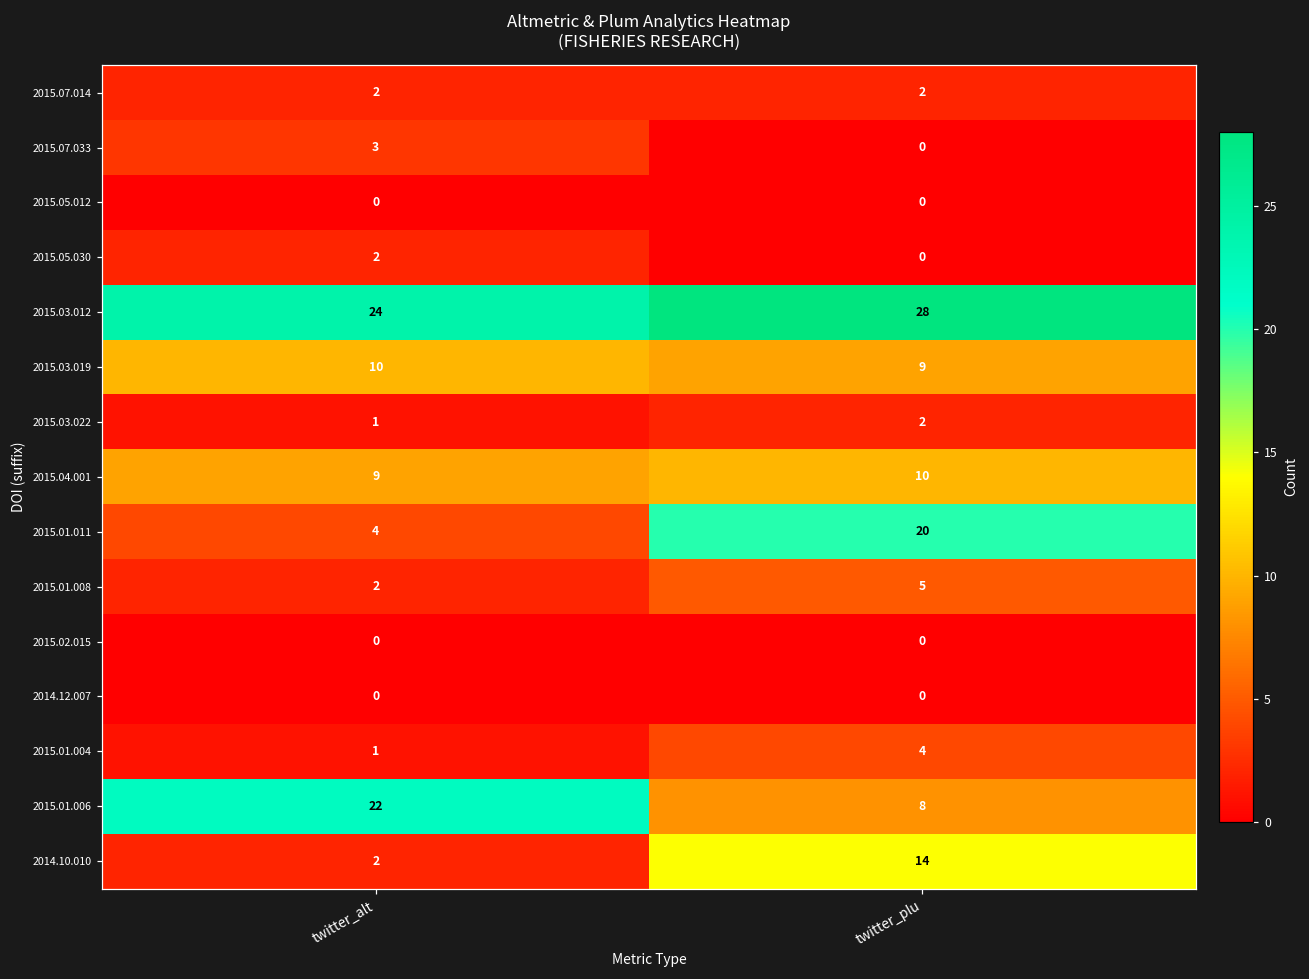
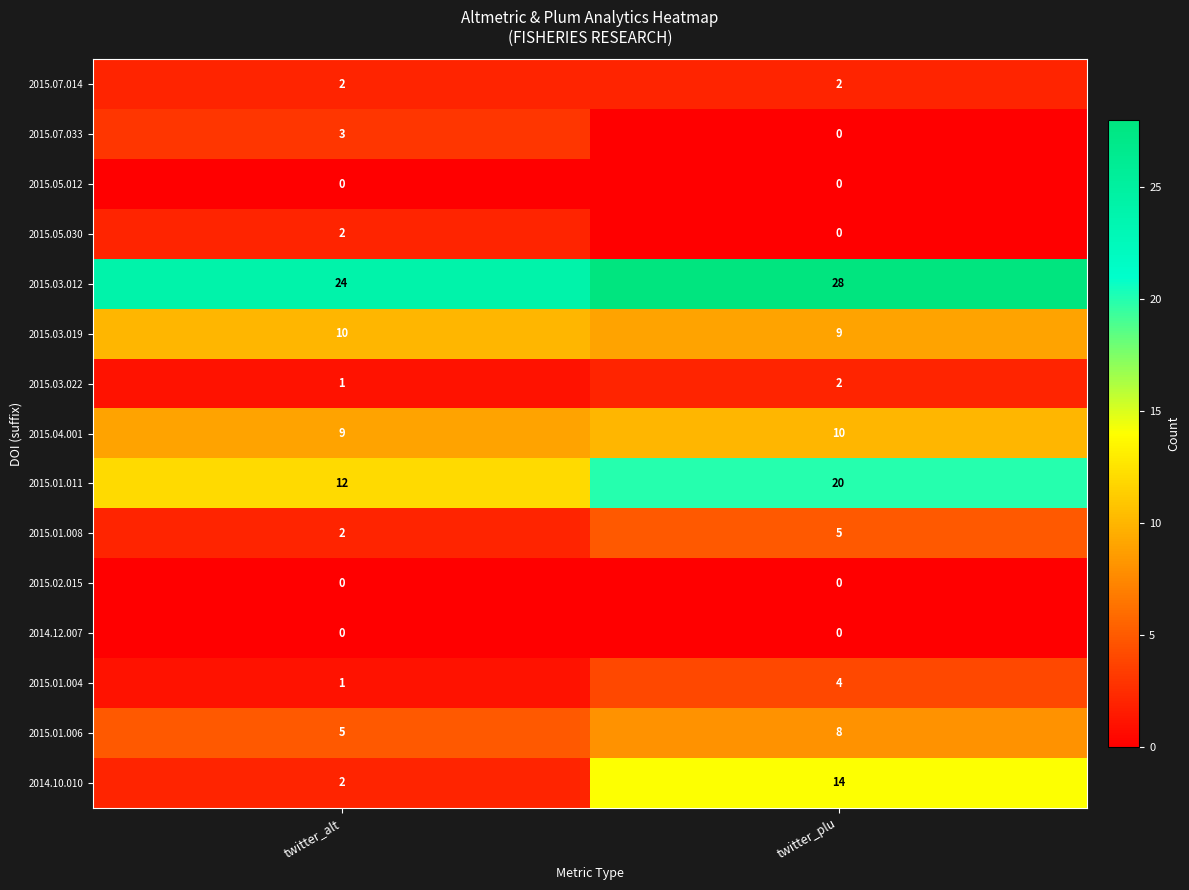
  {
    "2015.07.014": {
      "twitter_alt": 2,
      "twitter_plu": 2
    },
    "2015.07.033": {
      "twitter_alt": 3,
      "twitter_plu": 0
    },
    "2015.05.012": {
      "twitter_alt": 0,
      "twitter_plu": 0
    },
    "2015.05.030": {
      "twitter_alt": 2,
      "twitter_plu": 0
    },
    "2015.03.012": {
      "twitter_alt": 24,
      "twitter_plu": 28
    },
    "2015.03.019": {
      "twitter_alt": 10,
      "twitter_plu": 9
    },
    "2015.03.022": {
      "twitter_alt": 1,
      "twitter_plu": 2
    },
    "2015.04.001": {
      "twitter_alt": 9,
      "twitter_plu": 10
    },
    "2015.01.011": {
-     "twitter_alt": 4,
+     "twitter_alt": 12,
      "twitter_plu": 20
    },
    "2015.01.008": {
      "twitter_alt": 2,
      "twitter_plu": 5
    },
    "2015.02.015": {
      "twitter_alt": 0,
      "twitter_plu": 0
    },
    "2014.12.007": {
      "twitter_alt": 0,
      "twitter_plu": 0
    },
    "2015.01.004": {
      "twitter_alt": 1,
      "twitter_plu": 4
    },
    "2015.01.006": {
-     "twitter_alt": 22,
+     "twitter_alt": 5,
      "twitter_plu": 8
    },
    "2014.10.010": {
      "twitter_alt": 2,
      "twitter_plu": 14
    }
  }
